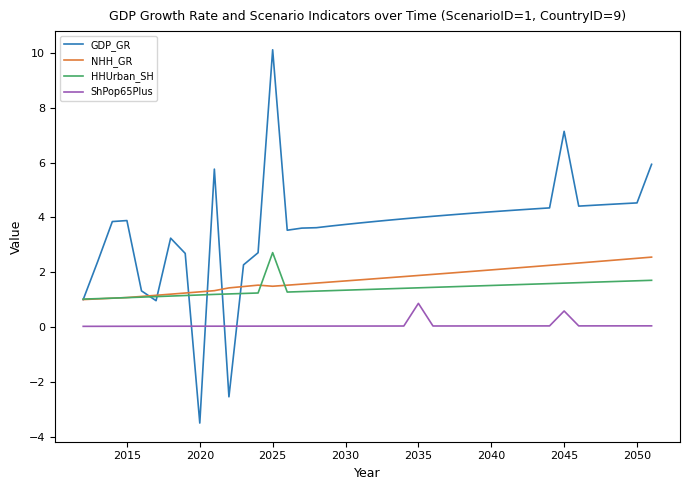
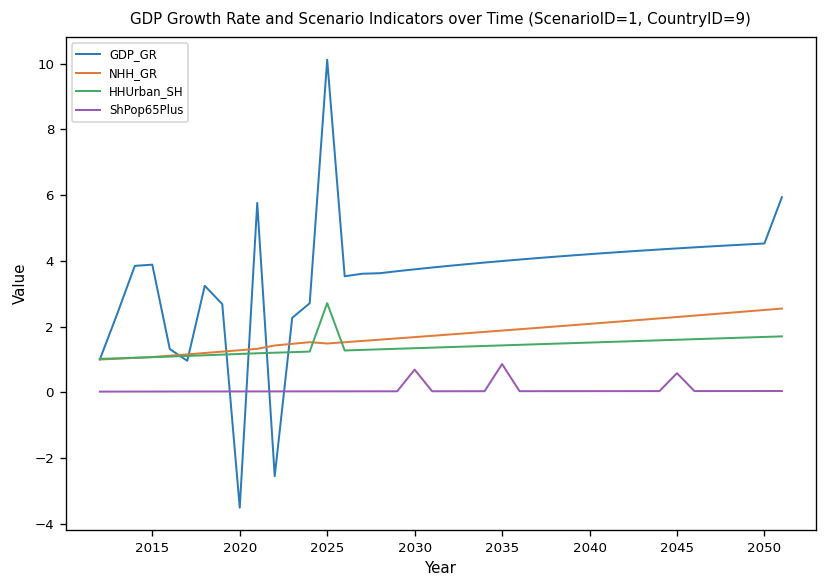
  {
    "GDP_GR": {
      "2015": 3.9,
      "2020": -3.5,
      "2025": 10.1,
      "2030": 3.7,
      "2035": 4.0,
      "2040": 4.2,
-     "2045": 7.1,
+     "2045": 4.4,
      "2050": 4.5
    },
    "NHH_GR": {
      "2020": 1.3,
      "2025": 1.5,
      "2030": 1.7,
      "2035": 1.9,
      "2040": 2.1,
      "2045": 2.3,
      "2050": 2.5
    },
    "HHUrban_SH": {
      "2020": 1.2,
      "2025": 2.7,
      "2030": 1.3,
      "2035": 1.4,
      "2040": 1.5,
      "2045": 1.6,
      "2050": 1.7
    },
    "ShPop65Plus": {
      "2015": 0.0,
      "2020": 0.0,
      "2025": 0.0,
-     "2030": 0.0,
+     "2030": 0.7,
      "2035": 0.9,
      "2040": 0.0,
      "2045": 0.6,
      "2050": 0.0
    }
  }
